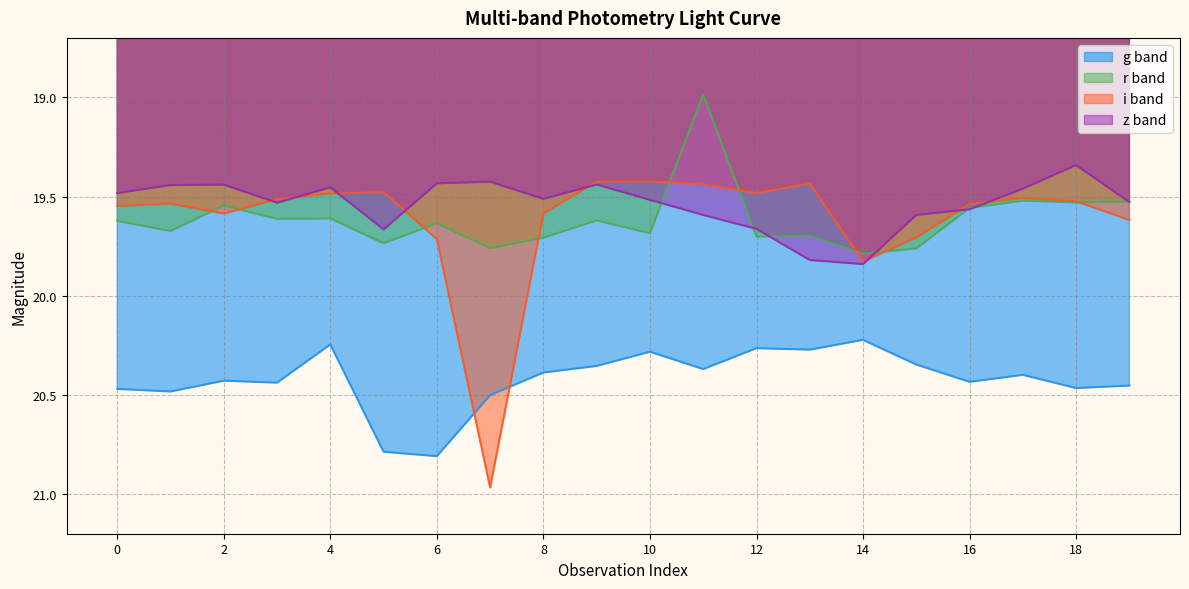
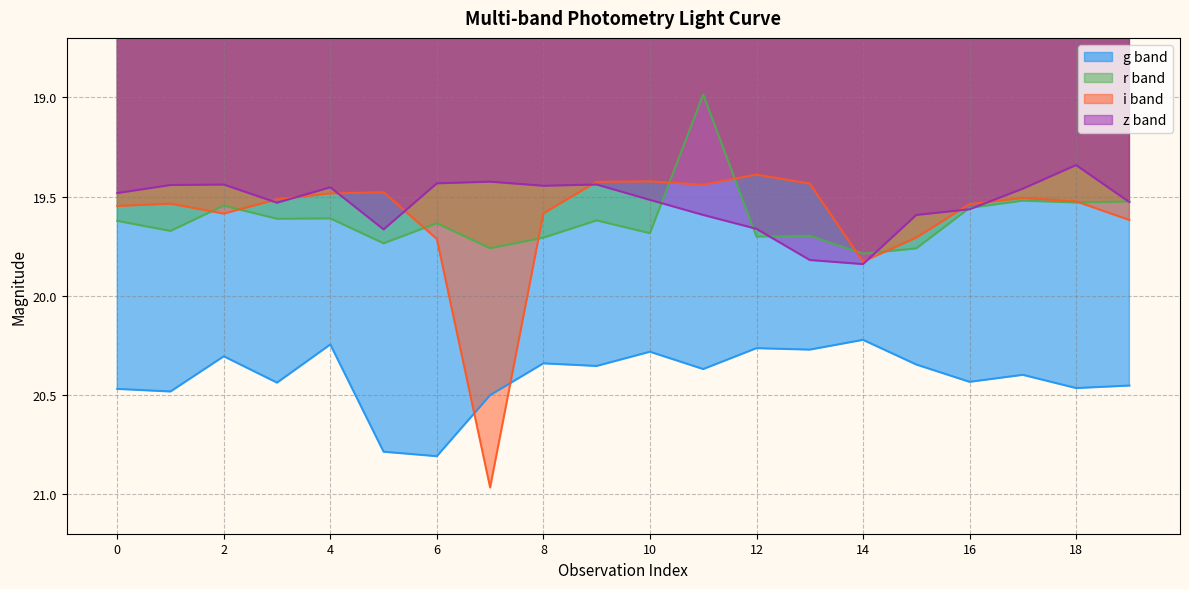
  {
    "g band": {
      "0": 20.47,
-     "2": 20.43,
+     "2": 20.31,
      "4": 20.25,
      "6": 20.81,
-     "8": 20.39,
+     "8": 20.34,
      "10": 20.28,
      "12": 20.26,
      "14": 20.22,
      "16": 20.43,
      "18": 20.47
    },
    "r band": {
      "0": 19.62,
      "2": 19.55,
      "4": 19.61,
      "6": 19.63,
      "8": 19.71,
      "10": 19.68,
      "12": 19.70,
      "14": 19.79
    },
    "i band": {
      "0": 19.55,
      "2": 19.59,
      "4": 19.48,
      "6": 19.71,
      "8": 19.58,
      "10": 19.42,
-     "12": 19.48,
+     "12": 19.39,
      "16": 19.54
    },
    "z band": {
      "0": 19.48,
      "2": 19.44,
      "4": 19.45,
      "6": 19.43,
-     "8": 19.51,
+     "8": 19.45,
      "10": 19.52,
      "12": 19.66,
      "18": 19.34
    }
  }
